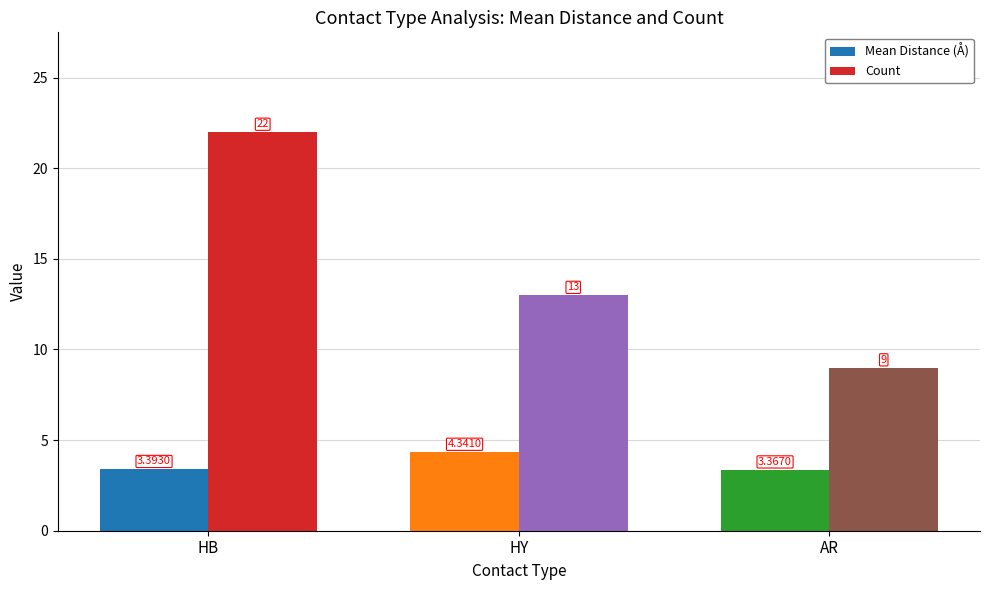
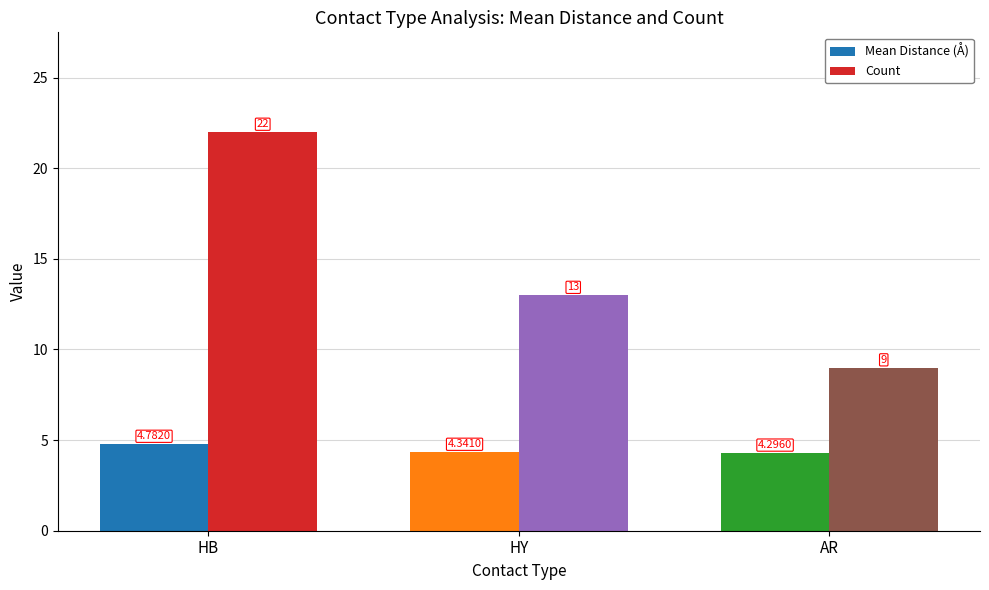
  {
    "Mean Distance (Å)": {
-     "HB": 3.3930,
-     "AR": 3.3670
+     "HB": 4.7820,
+     "AR": 4.2960
    }
  }
